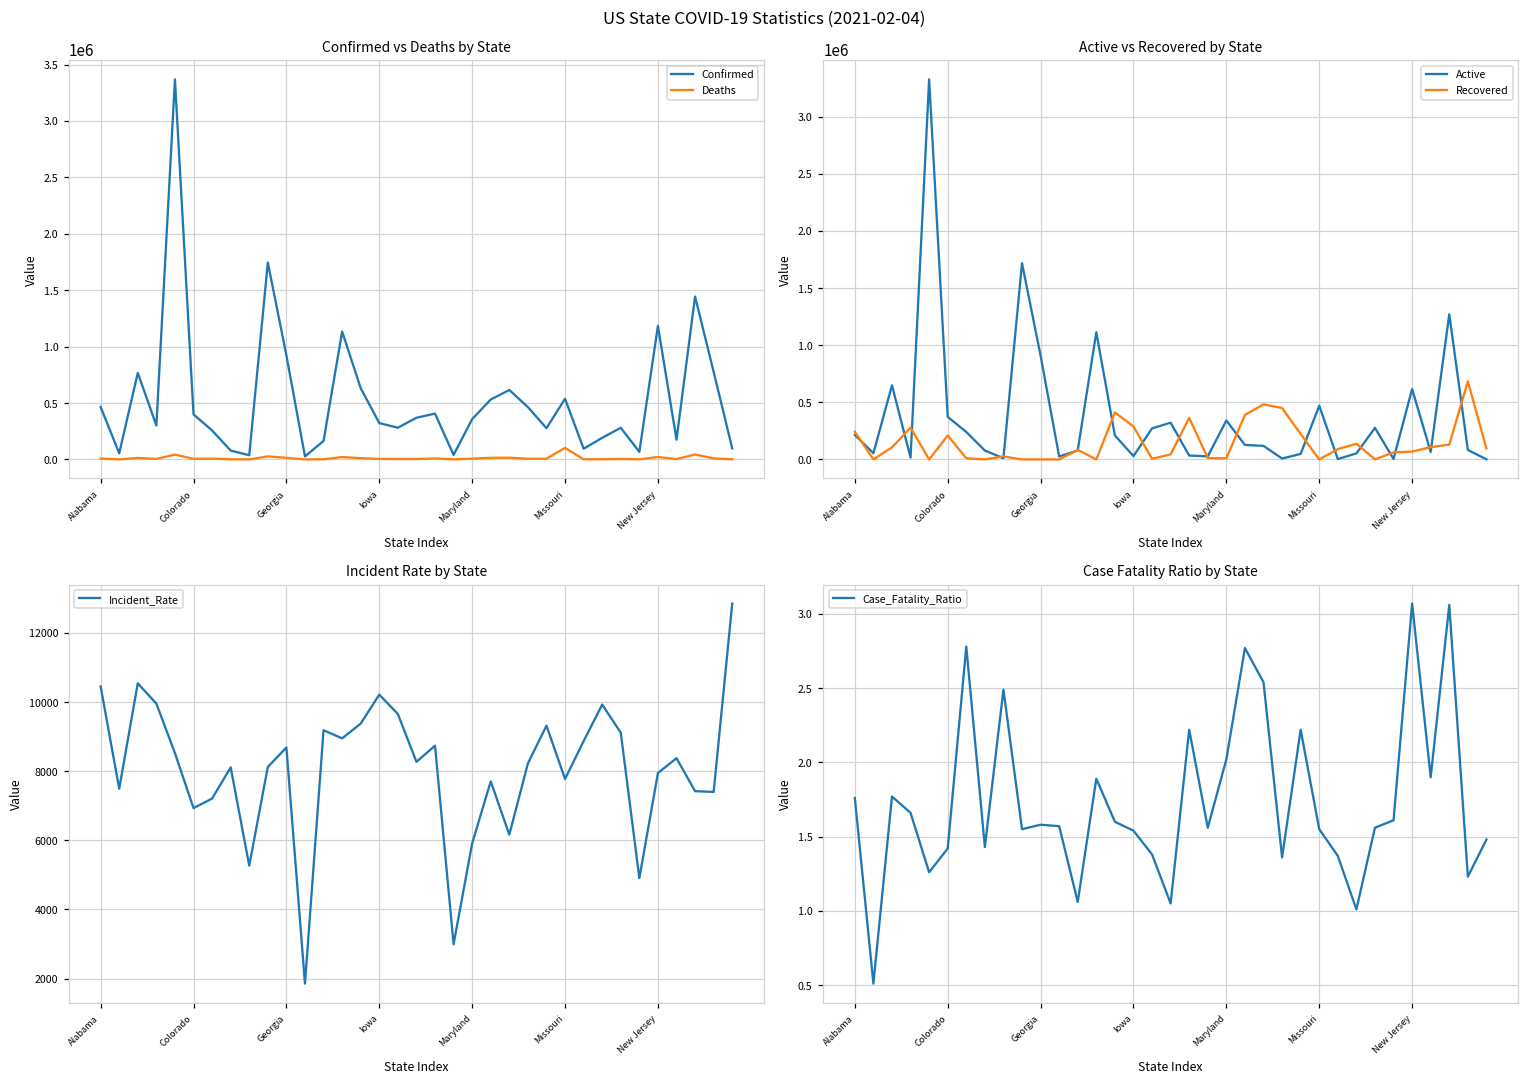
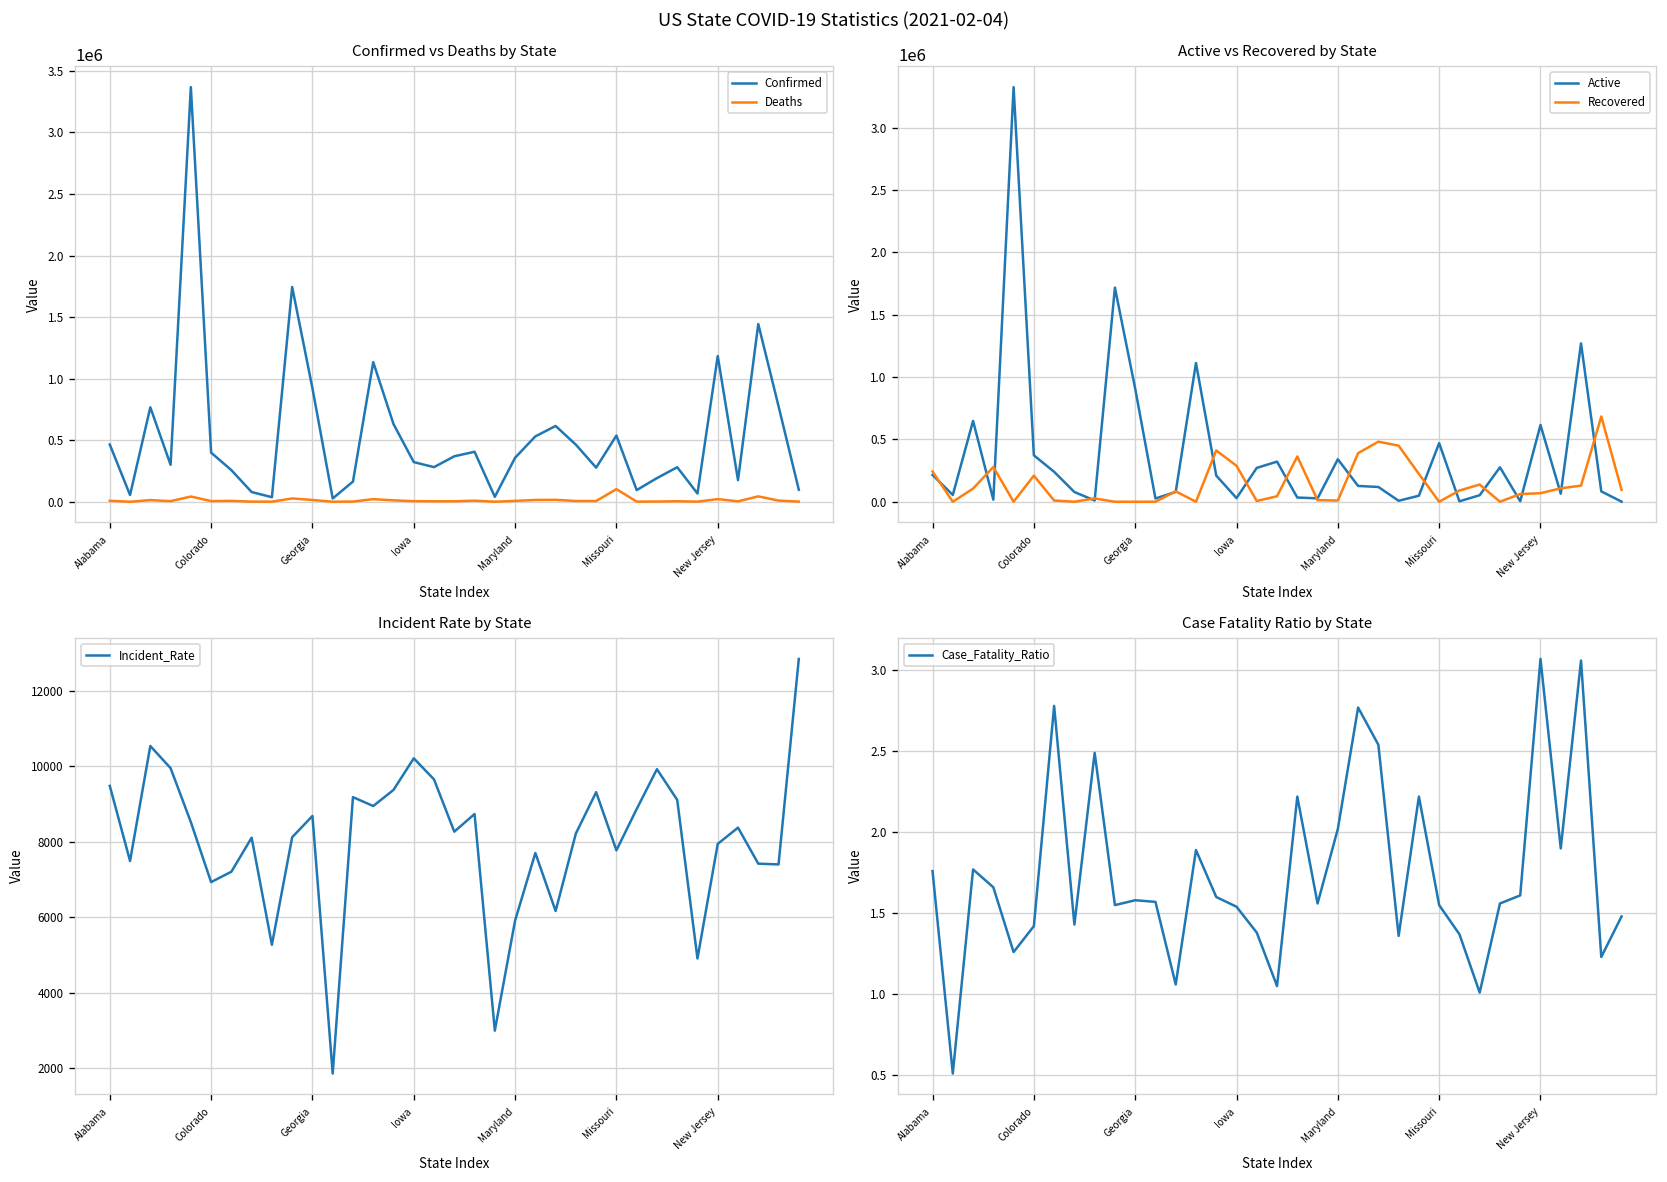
  {
    "Confirmed vs Deaths by State": {
      "Confirmed": {
        "Alabama": 470000,
        "Colorado": 400000,
        "Georgia": 920000,
        "Iowa": 320000,
        "Maryland": 360000,
        "Missouri": 540000,
        "New Jersey": 1180000
      },
      "Deaths": {
        "Alabama": 10000,
        "Colorado": 10000,
        "Georgia": 10000,
        "Iowa": 0,
        "Maryland": 10000,
        "Missouri": 100000,
        "New Jersey": 20000
      }
    },
    "Active vs Recovered by State": {
      "Active": {
        "Alabama": 210000,
        "Colorado": 370000,
        "Georgia": 910000,
        "Iowa": 30000,
        "Maryland": 340000,
        "Missouri": 470000,
        "New Jersey": 620000
      },
      "Recovered": {
        "Alabama": 240000,
        "Colorado": 210000,
        "Georgia": 0,
        "Iowa": 290000,
        "Maryland": 10000,
        "Missouri": 0,
        "New Jersey": 70000
      }
    },
    "Incident Rate by State": {
-     "Alabama": 10500,
+     "Alabama": 9500,
      "Colorado": 6900,
      "Georgia": 8700,
      "Iowa": 10200,
      "Maryland": 5900,
      "Missouri": 7800,
      "New Jersey": 7900
    },
    "Case Fatality Ratio by State": {
      "Alabama": 1.76,
      "Colorado": 1.42,
      "Georgia": 1.58,
      "Iowa": 1.54,
      "Maryland": 2.02,
      "Missouri": 1.55,
      "New Jersey": 3.07
    }
  }
